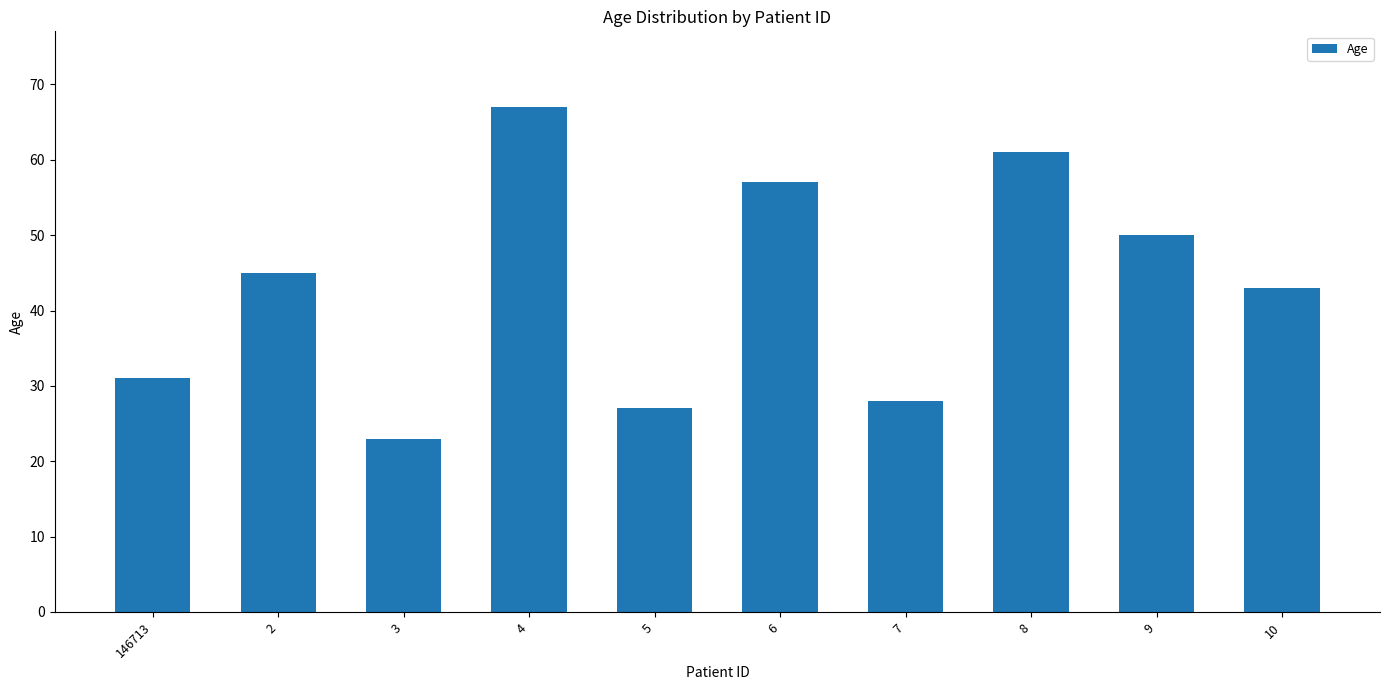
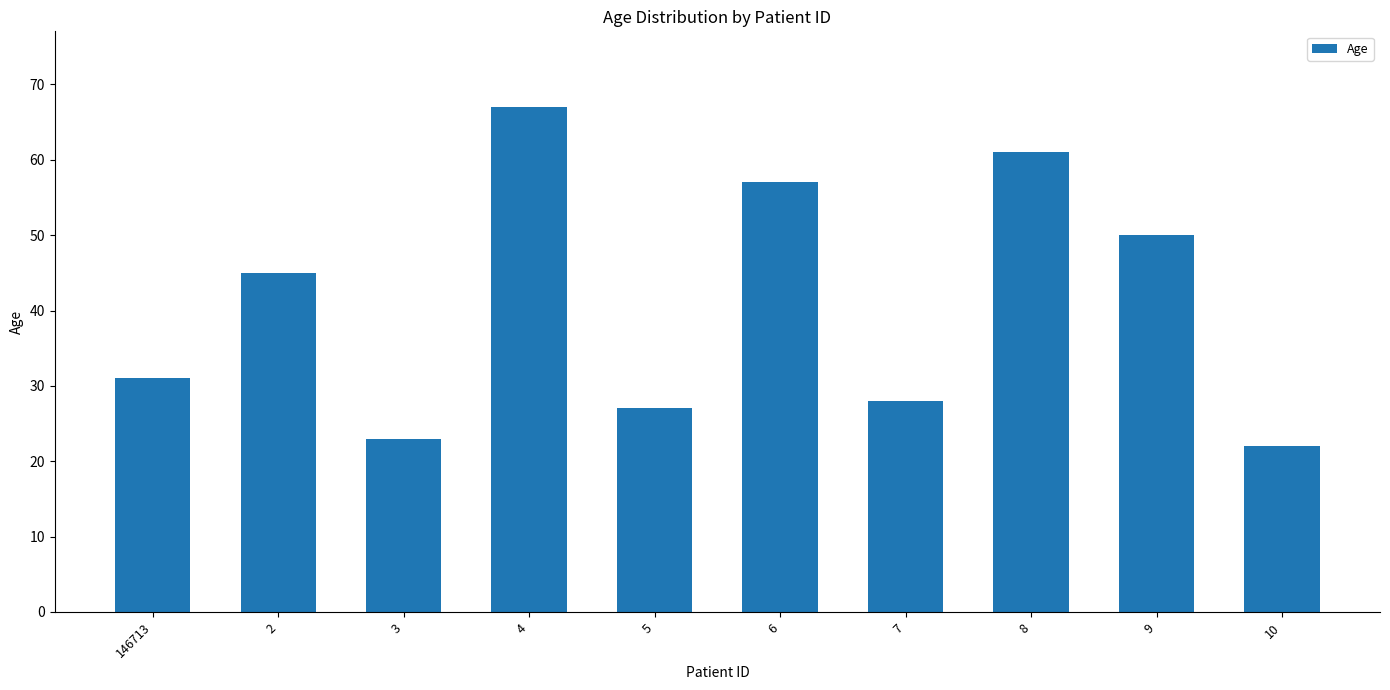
  {
    "146713": 31,
    "2": 45,
    "3": 23,
    "4": 67,
    "5": 27,
    "6": 57,
    "7": 28,
    "8": 61,
    "9": 50,
-   "10": 43
+   "10": 22
  }
